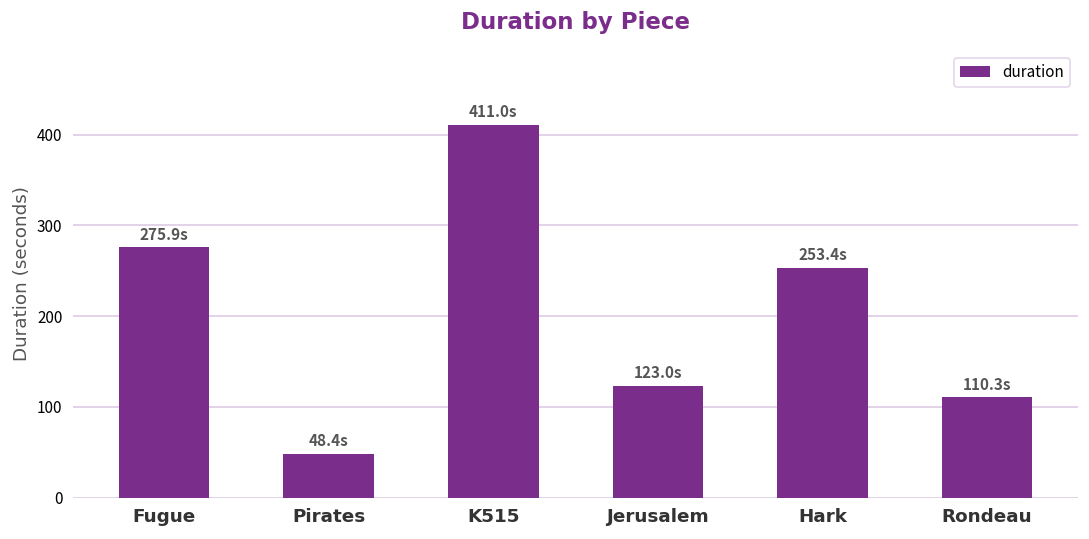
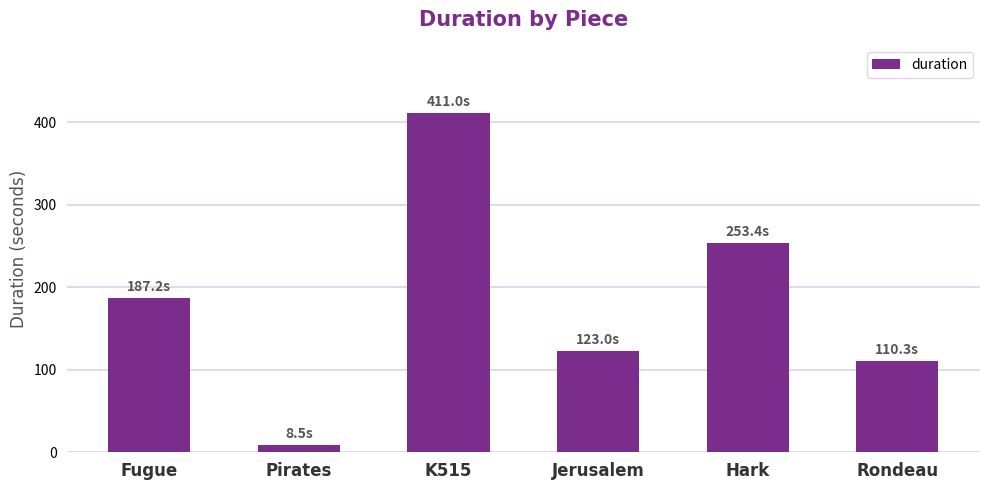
  {
-   "Fugue": "275.9s",
-   "Pirates": "48.4s",
+   "Fugue": "187.2s",
+   "Pirates": "8.5s",
    "K515": "411.0s",
    "Jerusalem": "123.0s",
    "Hark": "253.4s",
    "Rondeau": "110.3s"
  }
